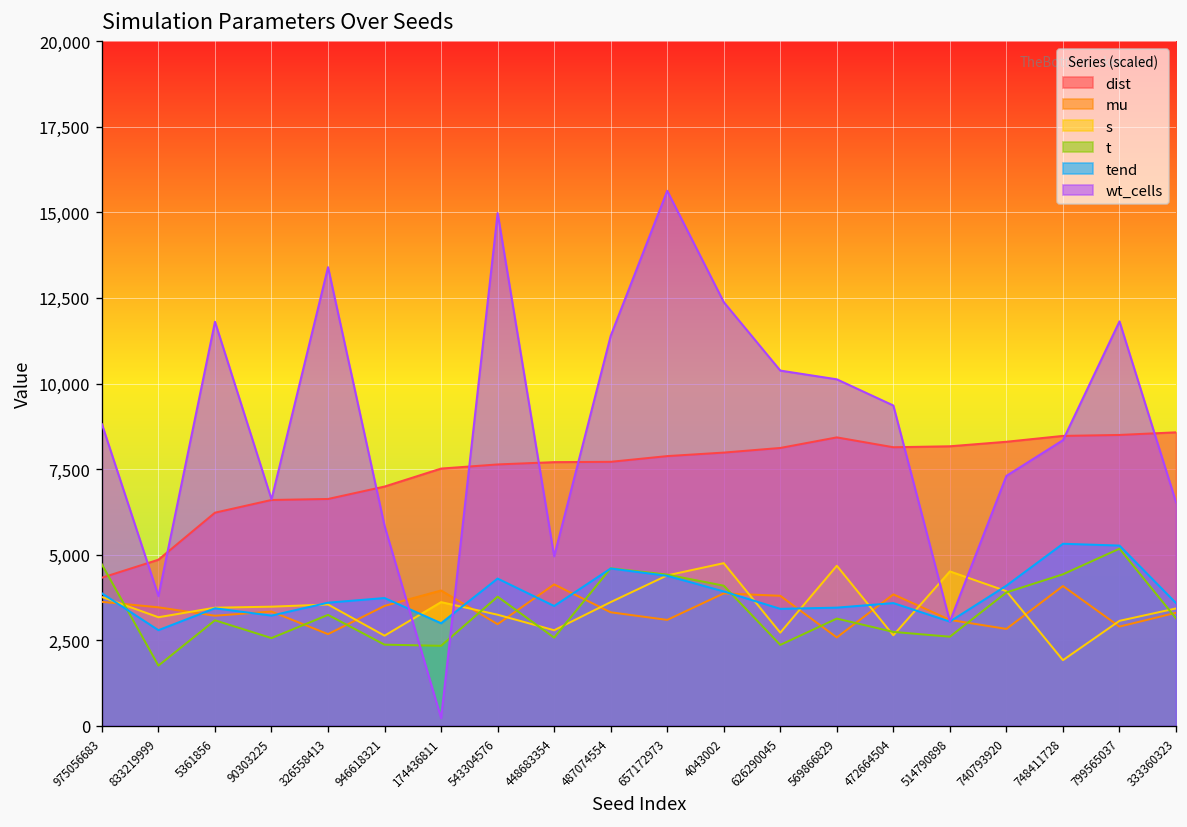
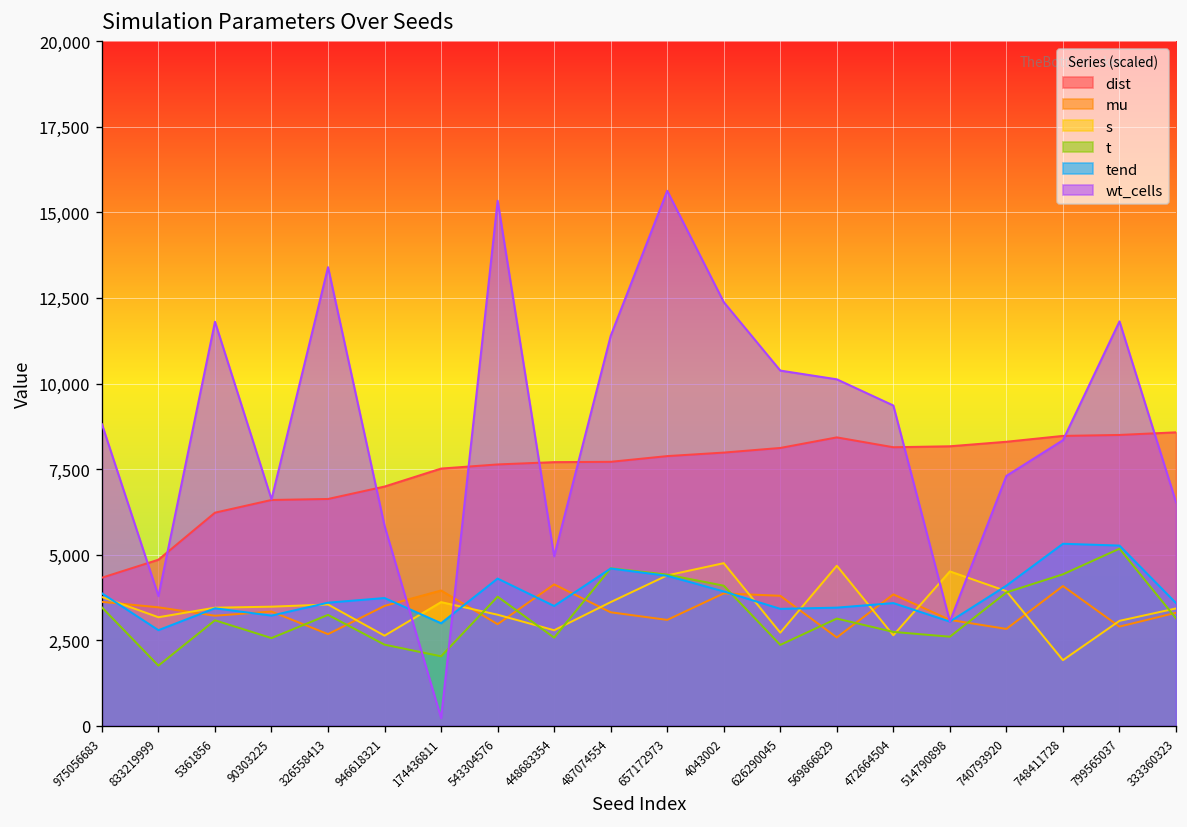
  {
    "dist": {
      "975056683": "4,300",
      "833219999": "4,900",
      "5361856": "6,200",
      "326558413": "6,600",
      "946618321": "7,000",
      "174436811": "7,500",
      "543304576": "7,600",
      "448683354": "7,700",
      "487074554": "7,700",
      "657172973": "7,900",
      "4043002": "8,000",
      "626290045": "8,100",
      "569866829": "8,400",
      "472664504": "8,100",
      "514790898": "8,200",
      "740793920": "8,300",
      "748411728": "8,500",
      "799565037": "8,500",
      "333360323": "8,600"
    },
    "t": {
-     "975056683": "4,700",
+     "975056683": "3,500",
      "833219999": "1,800",
      "5361856": "3,100",
      "90303225": "2,600",
      "326558413": "3,200",
      "946618321": "2,400",
-     "174436811": "2,300",
+     "174436811": "2,000",
      "543304576": "3,800",
      "448683354": "2,600",
      "4043002": "4,100",
      "626290045": "2,400",
      "569866829": "3,100",
      "472664504": "2,700",
      "514790898": "2,600",
      "748411728": "4,400",
      "799565037": "5,200",
      "333360323": "3,100"
    },
    "tend": {
      "975056683": "3,900",
      "833219999": "2,800",
      "90303225": "3,200",
      "946618321": "3,700",
      "174436811": "3,000",
      "543304576": "4,300",
      "448683354": "3,500",
      "626290045": "3,400",
      "569866829": "3,500",
      "472664504": "3,600",
      "740793920": "4,100",
      "748411728": "5,300",
      "799565037": "5,300",
      "333360323": "3,600"
    },
    "wt_cells": {
      "975056683": "8,800",
      "833219999": "3,800",
      "5361856": "11,800",
      "326558413": "13,400",
      "946618321": "5,800",
      "174436811": "200",
-     "543304576": "15,000",
+     "543304576": "15,300",
      "448683354": "5,000",
      "487074554": "11,400",
      "657172973": "15,600",
      "4043002": "12,400",
      "626290045": "10,400",
      "569866829": "10,100",
      "472664504": "9,400",
      "740793920": "7,300",
      "748411728": "8,300",
      "799565037": "11,800",
      "333360323": "6,500"
    }
  }
